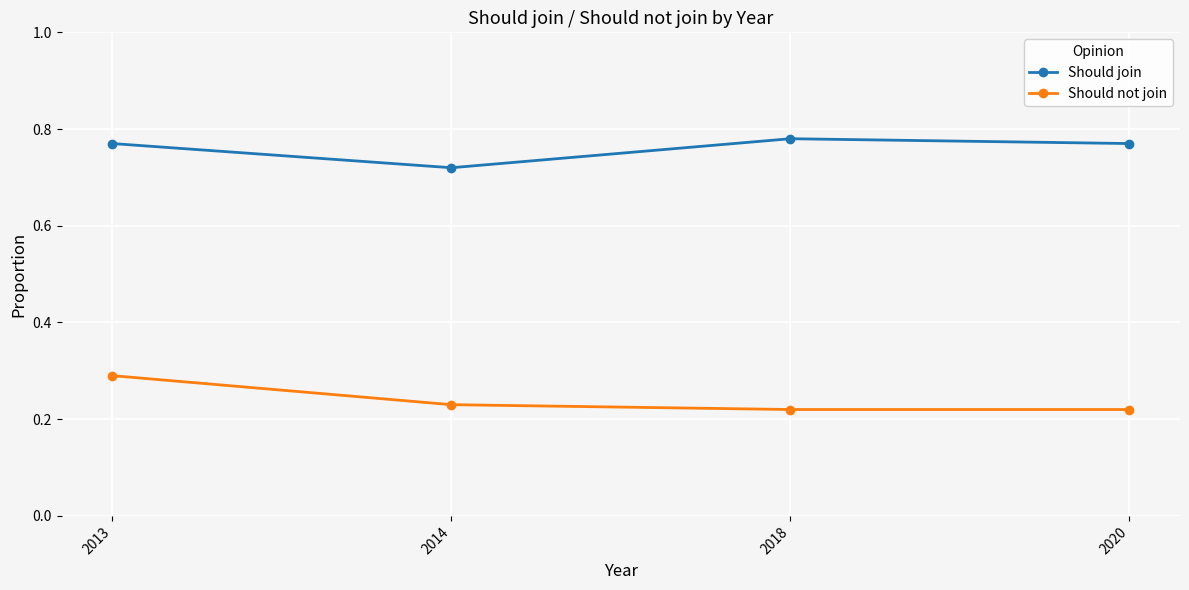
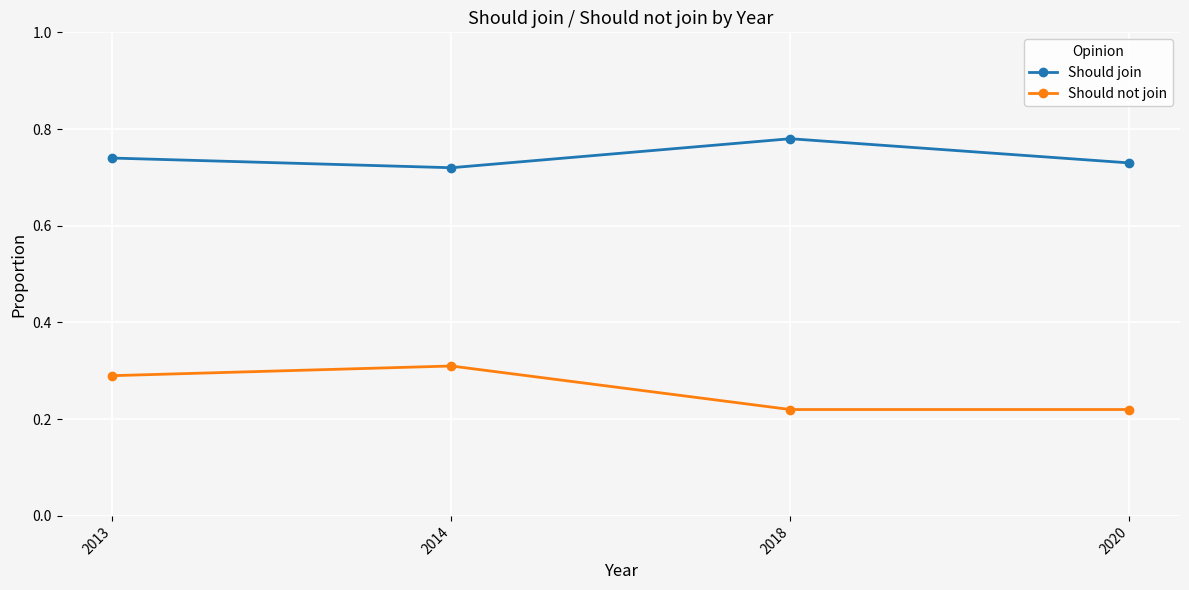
  {
    "Should join": {
-     "2013": 0.77,
+     "2013": 0.74,
      "2014": 0.72,
      "2018": 0.78,
-     "2020": 0.77
+     "2020": 0.73
    },
    "Should not join": {
      "2013": 0.29,
-     "2014": 0.23,
+     "2014": 0.31,
      "2018": 0.22,
      "2020": 0.22
    }
  }
